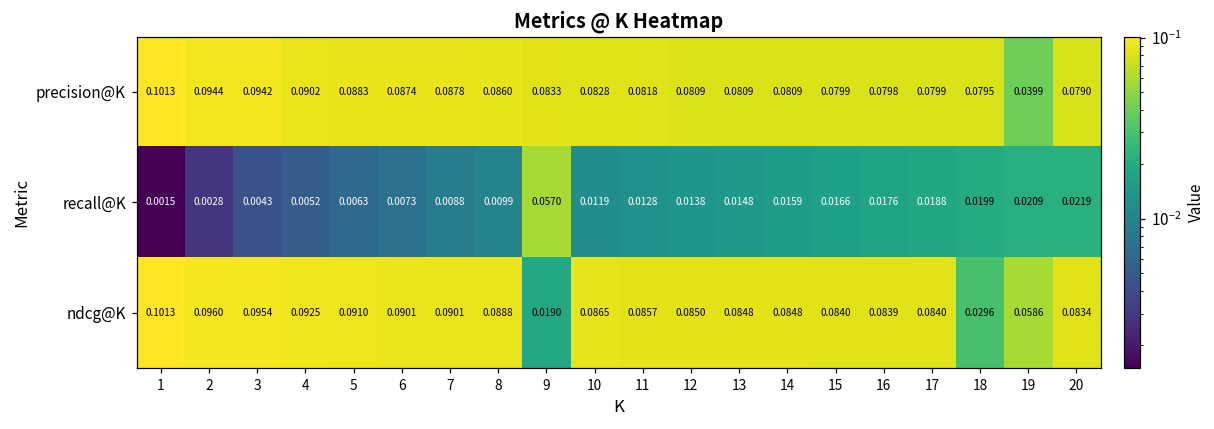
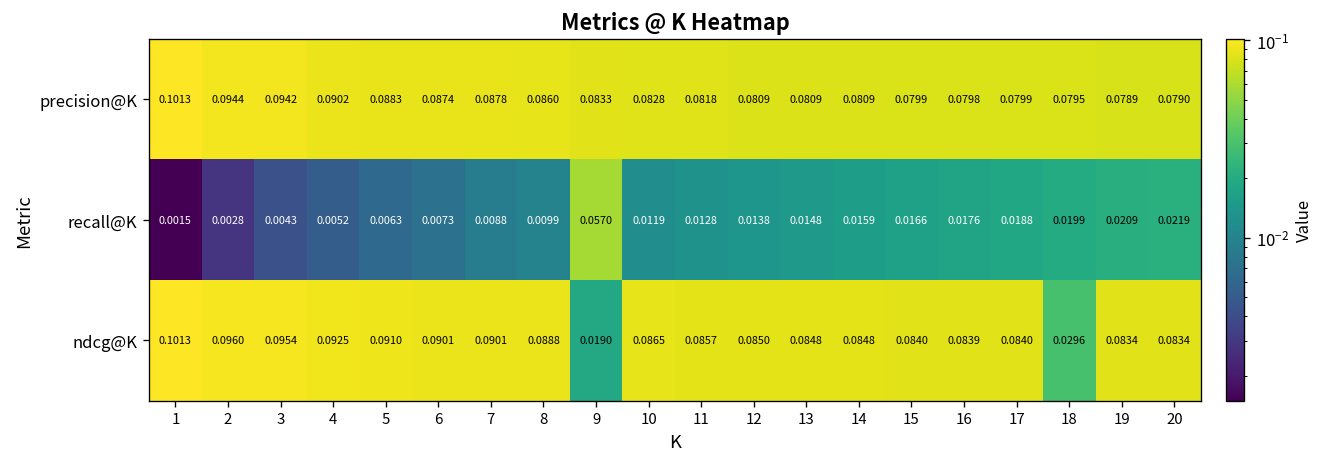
  {
    "precision@K": {
      "1": 0.1013,
      "2": 0.0944,
      "3": 0.0942,
      "4": 0.0902,
      "5": 0.0883,
      "6": 0.0874,
      "7": 0.0878,
      "8": 0.0860,
      "9": 0.0833,
      "10": 0.0828,
      "11": 0.0818,
      "12": 0.0809,
      "13": 0.0809,
      "14": 0.0809,
      "15": 0.0799,
      "16": 0.0798,
      "17": 0.0799,
      "18": 0.0795,
-     "19": 0.0399,
+     "19": 0.0789,
      "20": 0.0790
    },
    "recall@K": {
      "1": 0.0015,
      "2": 0.0028,
      "3": 0.0043,
      "4": 0.0052,
      "5": 0.0063,
      "6": 0.0073,
      "7": 0.0088,
      "8": 0.0099,
      "9": 0.0570,
      "10": 0.0119,
      "11": 0.0128,
      "12": 0.0138,
      "13": 0.0148,
      "14": 0.0159,
      "15": 0.0166,
      "16": 0.0176,
      "17": 0.0188,
      "18": 0.0199,
      "19": 0.0209,
      "20": 0.0219
    },
    "ndcg@K": {
      "1": 0.1013,
      "2": 0.0960,
      "3": 0.0954,
      "4": 0.0925,
      "5": 0.0910,
      "6": 0.0901,
      "7": 0.0901,
      "8": 0.0888,
      "9": 0.0190,
      "10": 0.0865,
      "11": 0.0857,
      "12": 0.0850,
      "13": 0.0848,
      "14": 0.0848,
      "15": 0.0840,
      "16": 0.0839,
      "17": 0.0840,
      "18": 0.0296,
-     "19": 0.0586,
+     "19": 0.0834,
      "20": 0.0834
    }
  }
